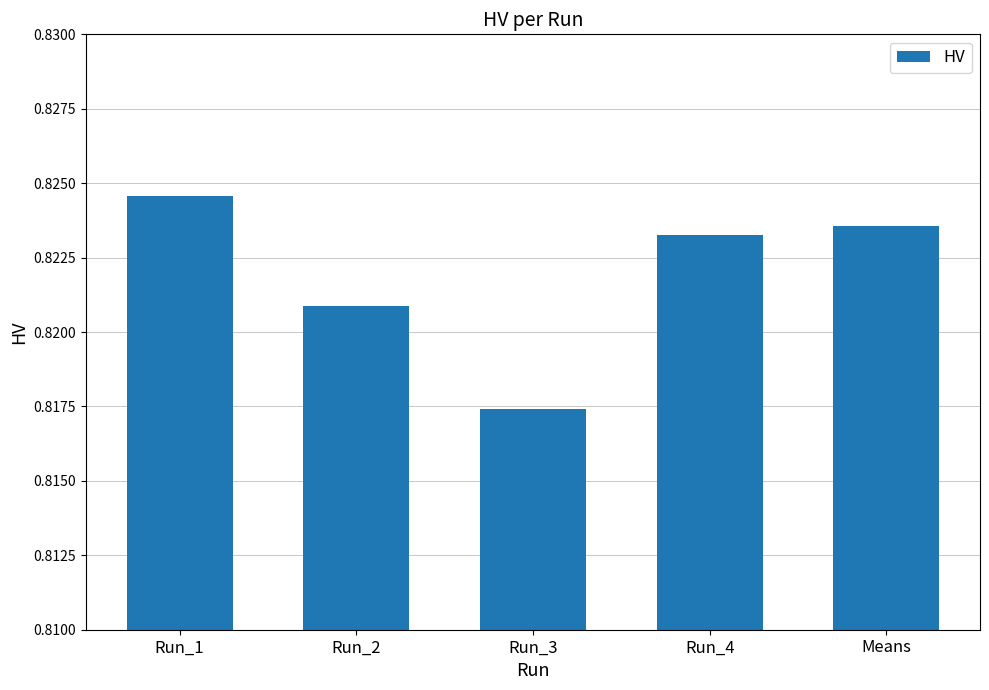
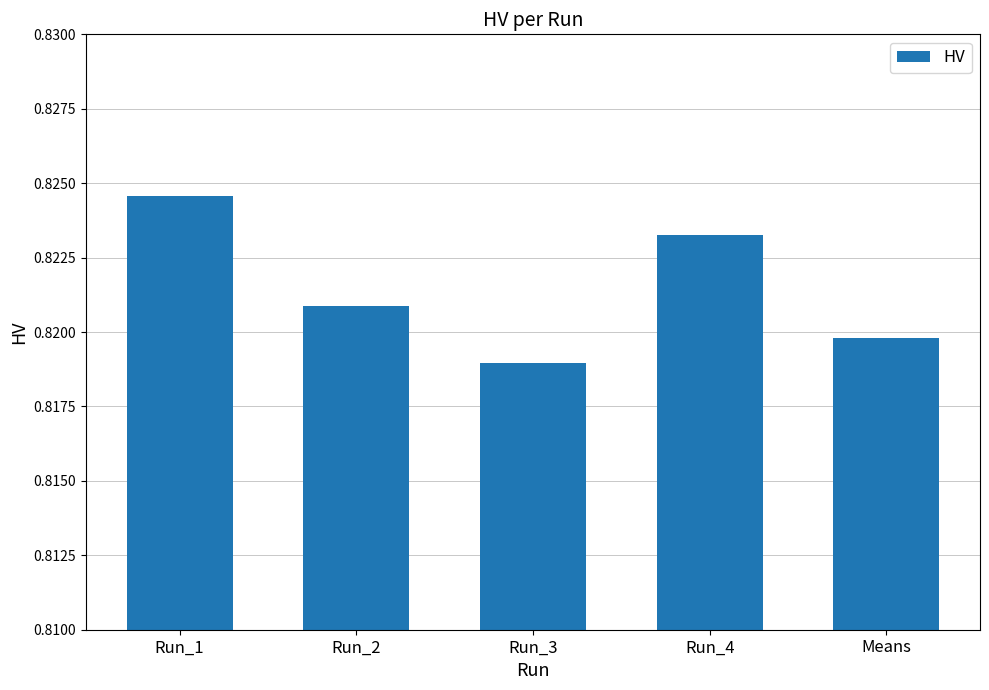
  {
    "Run_1": 0.8246,
    "Run_2": 0.8209,
-   "Run_3": 0.8174,
+   "Run_3": 0.8190,
    "Run_4": 0.8232,
-   "Means": 0.8236
+   "Means": 0.8198
  }
